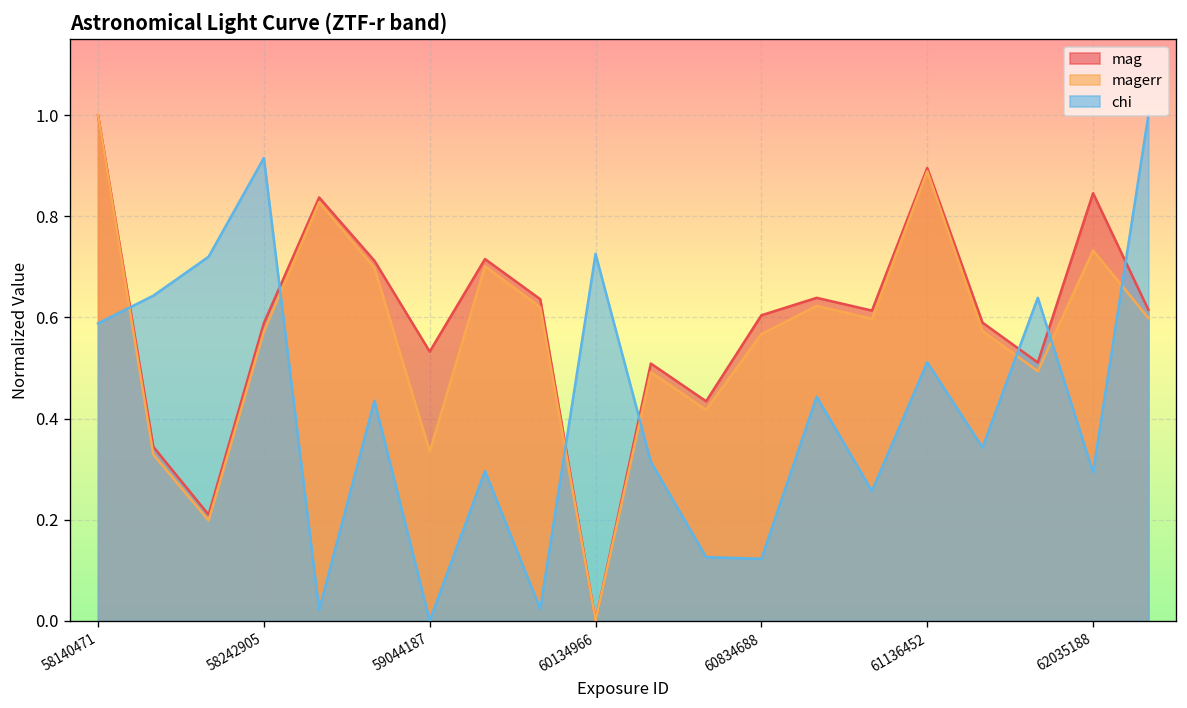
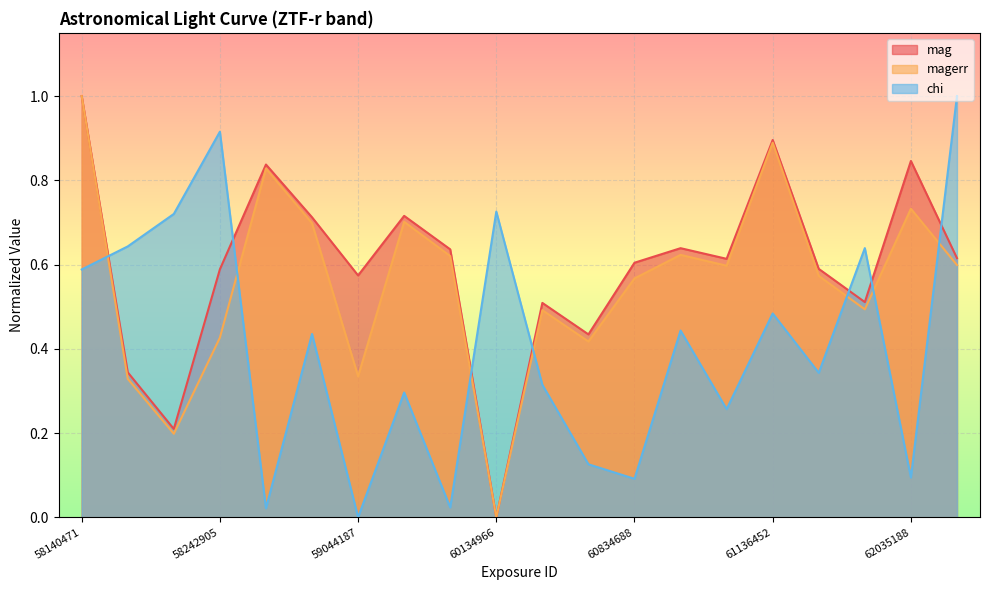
  {
    "mag": {
      "58242905": 0.59,
-     "59044187": 0.53,
+     "59044187": 0.57,
      "60834688": 0.60,
      "61136452": 0.90,
      "62035188": 0.85
    },
    "magerr": {
-     "58242905": 0.57,
+     "58242905": 0.43,
      "59044187": 0.33,
      "60834688": 0.57,
      "61136452": 0.89,
      "62035188": 0.73
    },
    "chi": {
      "58140471": 0.59,
      "58242905": 0.92,
      "59044187": 0.00,
      "60134966": 0.73,
-     "60834688": 0.12,
-     "61136452": 0.51,
-     "62035188": 0.29
+     "60834688": 0.09,
+     "61136452": 0.48,
+     "62035188": 0.09
    }
  }
